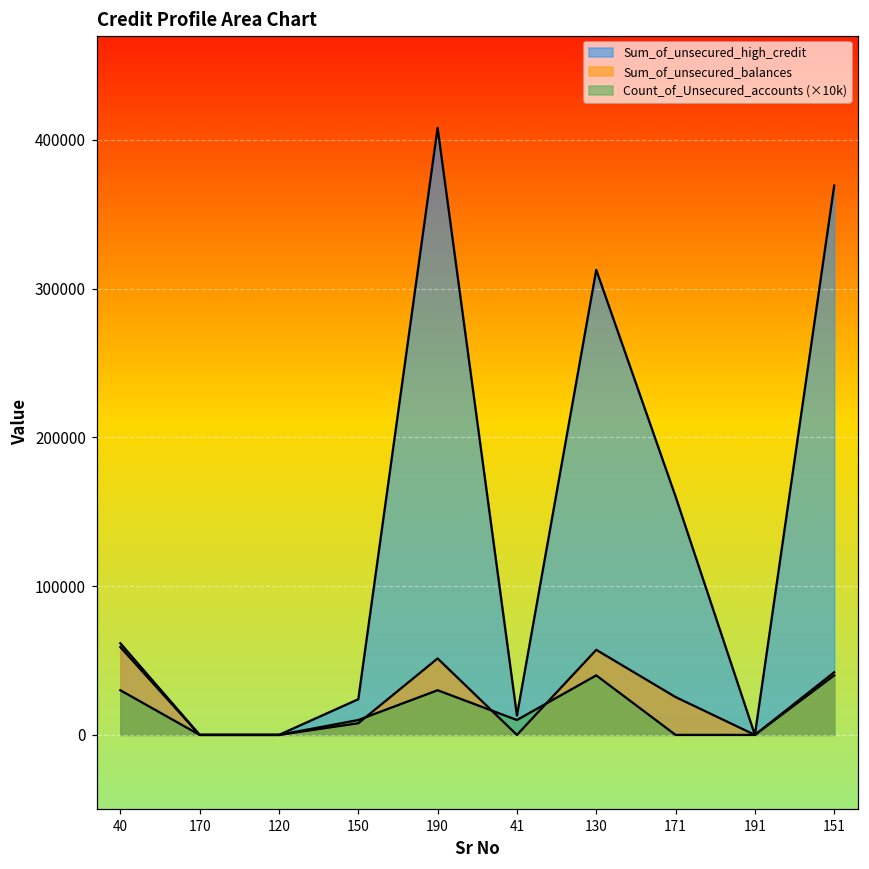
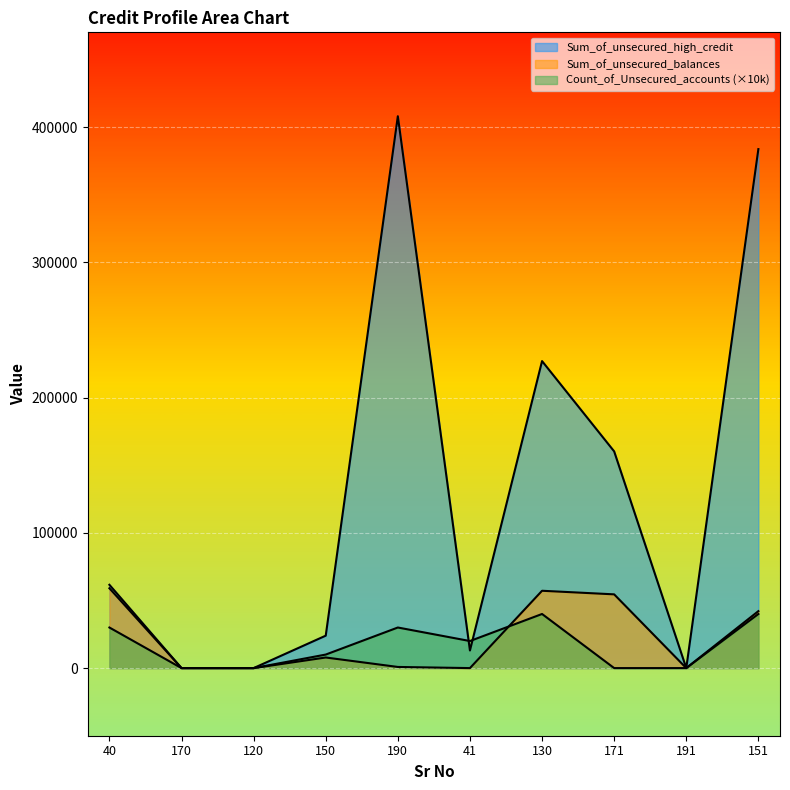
  {
    "Sum_of_unsecured_high_credit": {
      "40": 62000,
      "150": 24000,
      "190": 408000,
      "41": 13000,
-     "130": 313000,
+     "130": 227000,
      "171": 160000,
-     "151": 369000
+     "151": 384000
    },
    "Sum_of_unsecured_balances": {
      "40": 59000,
      "150": 8000,
-     "190": 51000,
+     "190": 1000,
      "41": 0,
      "130": 57000,
-     "171": 25000,
+     "171": 55000,
      "151": 42000
    },
    "Count_of_Unsecured_accounts (×10k)": {
      "40": 30000,
      "150": 10000,
      "190": 30000,
-     "41": 10000,
+     "41": 20000,
      "130": 40000,
      "171": 0,
      "151": 40000
    }
  }
